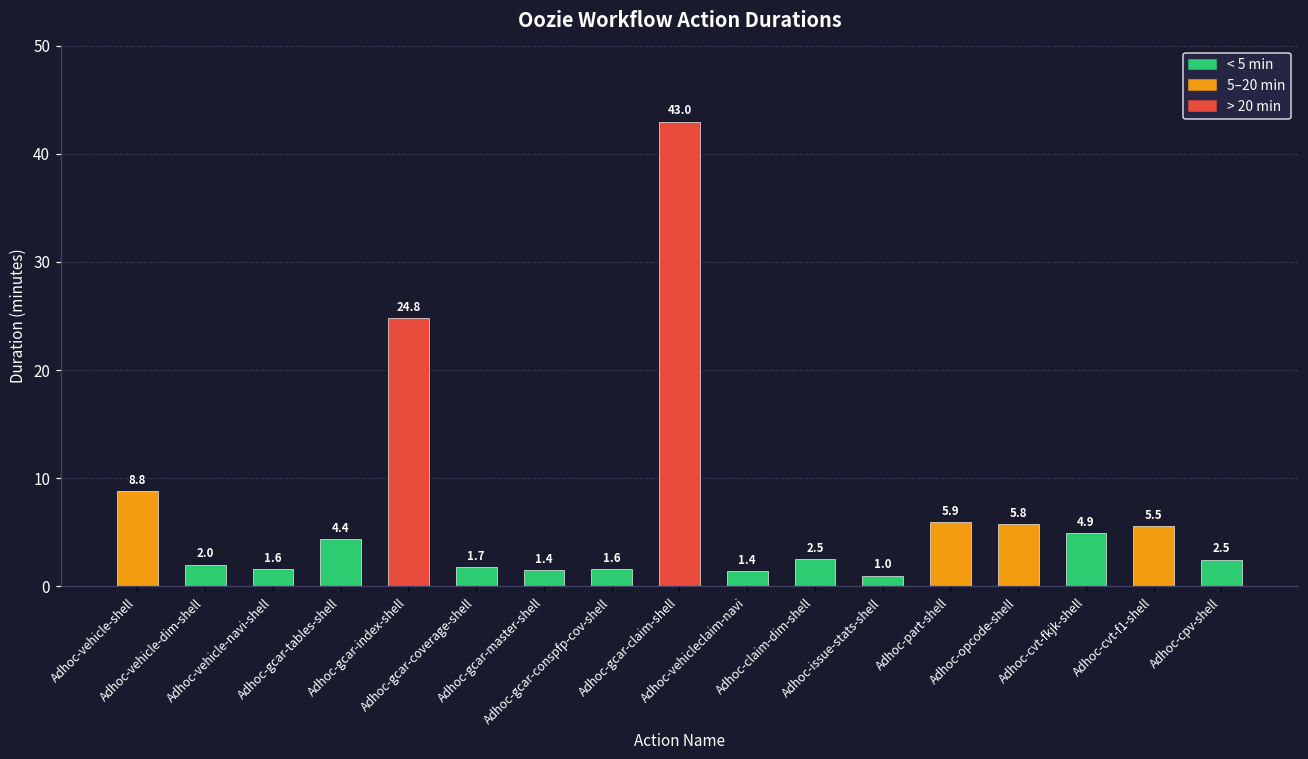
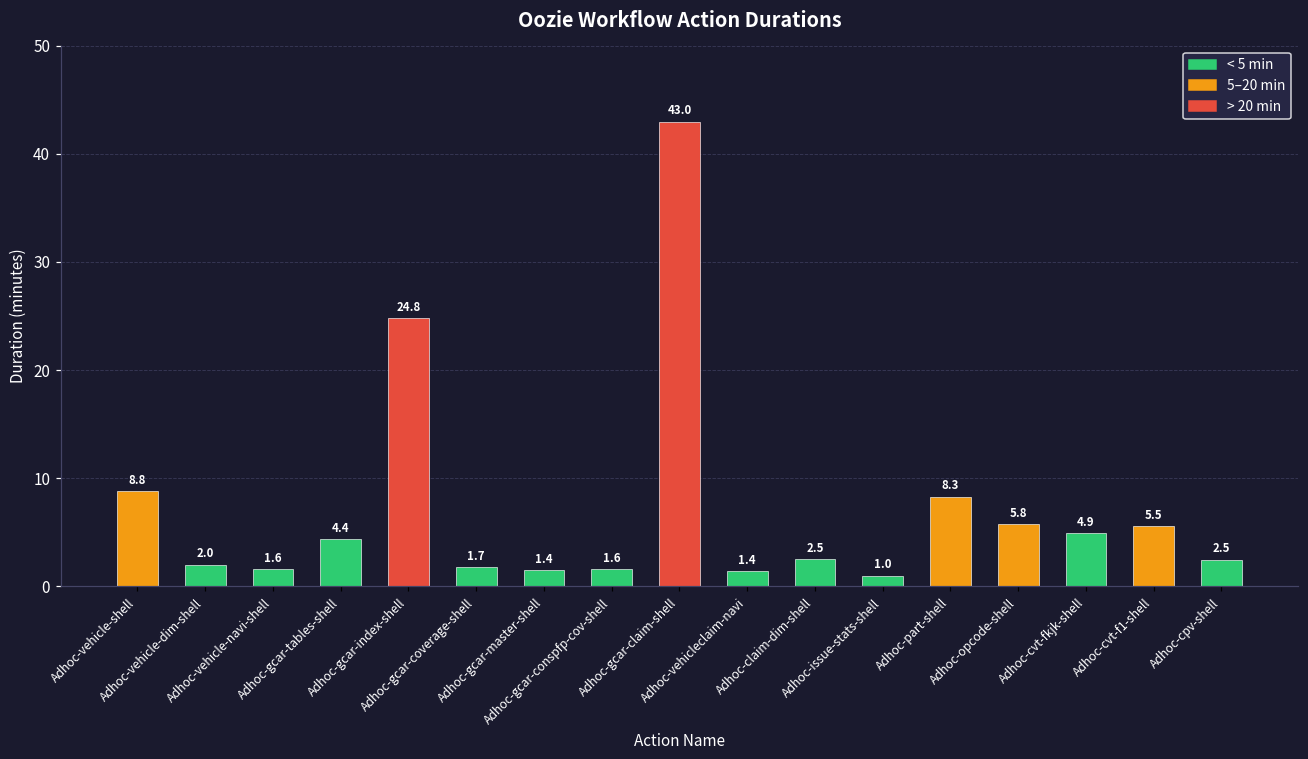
  {
    "Adhoc-vehicle-shell": 8.8,
    "Adhoc-vehicle-dim-shell": 2.0,
    "Adhoc-vehicle-navi-shell": 1.6,
    "Adhoc-gcar-tables-shell": 4.4,
    "Adhoc-gcar-index-shell": 24.8,
    "Adhoc-gcar-coverage-shell": 1.7,
    "Adhoc-gcar-master-shell": 1.4,
    "Adhoc-gcar-conspfp-cov-shell": 1.6,
    "Adhoc-gcar-claim-shell": 43.0,
    "Adhoc-vehicleclaim-navi": 1.4,
    "Adhoc-claim-dim-shell": 2.5,
    "Adhoc-issue-stats-shell": 1.0,
-   "Adhoc-part-shell": 5.9,
+   "Adhoc-part-shell": 8.3,
    "Adhoc-opcode-shell": 5.8,
    "Adhoc-cvt-fkjk-shell": 4.9,
    "Adhoc-cvt-f1-shell": 5.5,
    "Adhoc-cpv-shell": 2.5
  }
